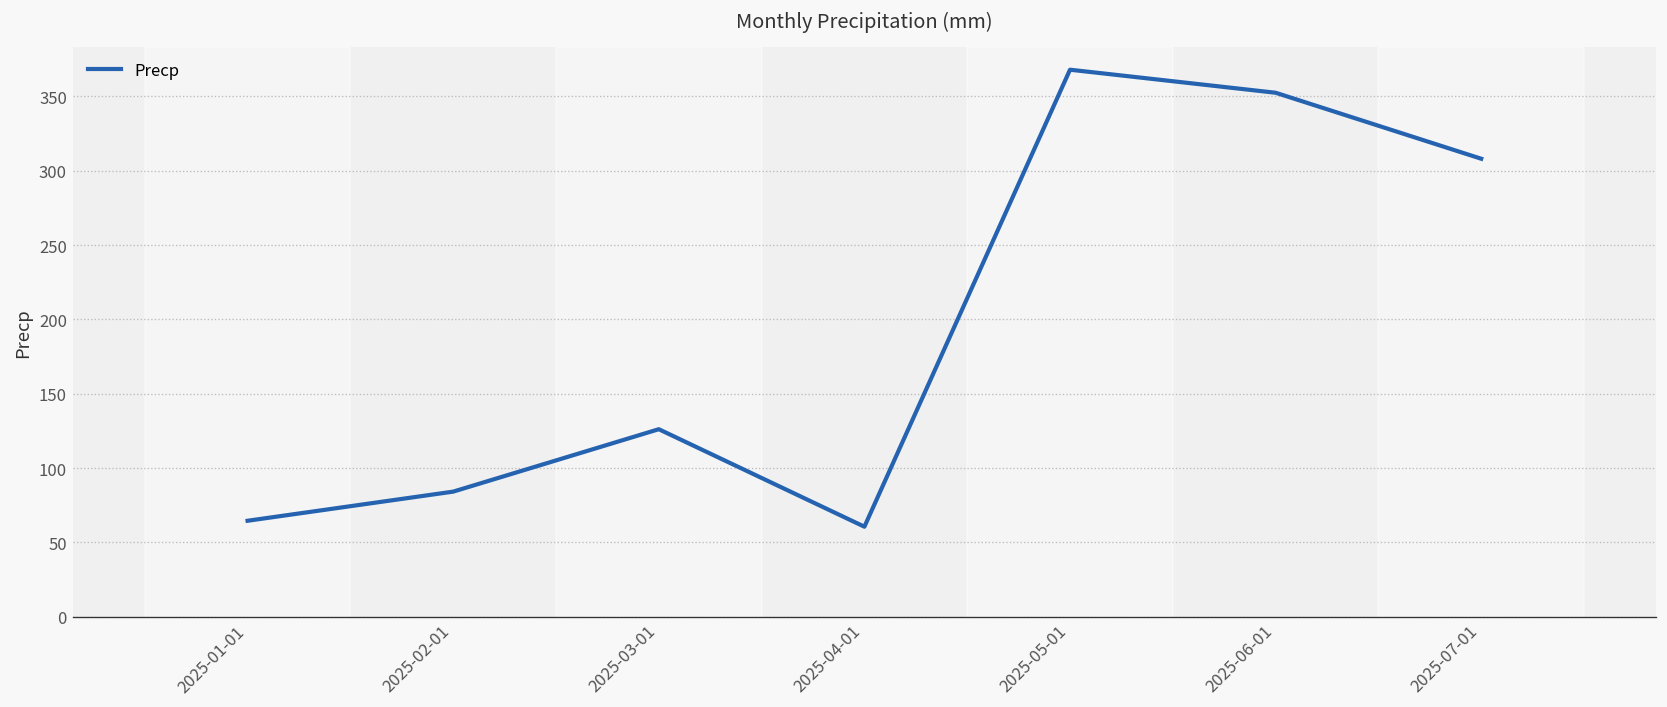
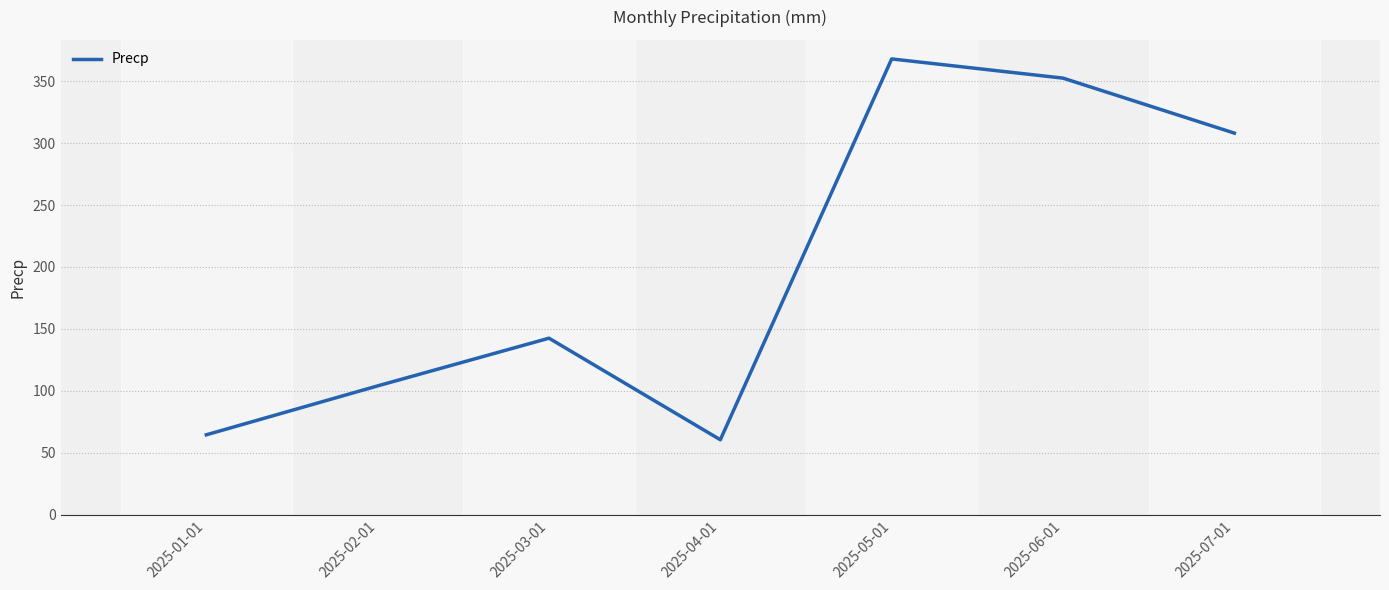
  {
    "2025-01-01": 65,
-   "2025-02-01": 84,
-   "2025-03-01": 126,
+   "2025-02-01": 104,
+   "2025-03-01": 143,
    "2025-04-01": 61,
    "2025-05-01": 368,
    "2025-06-01": 353,
    "2025-07-01": 308
  }
